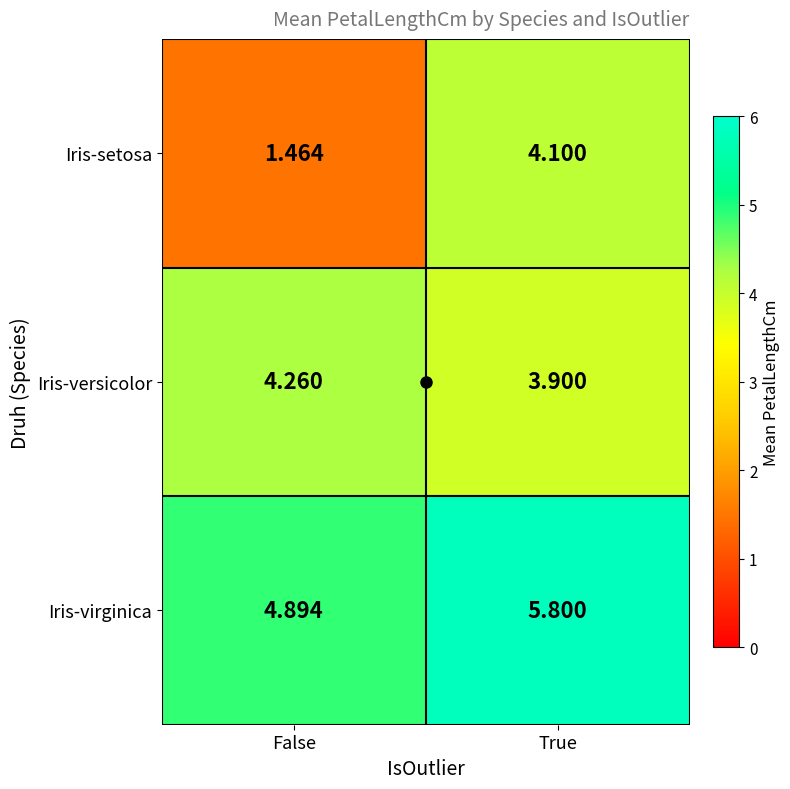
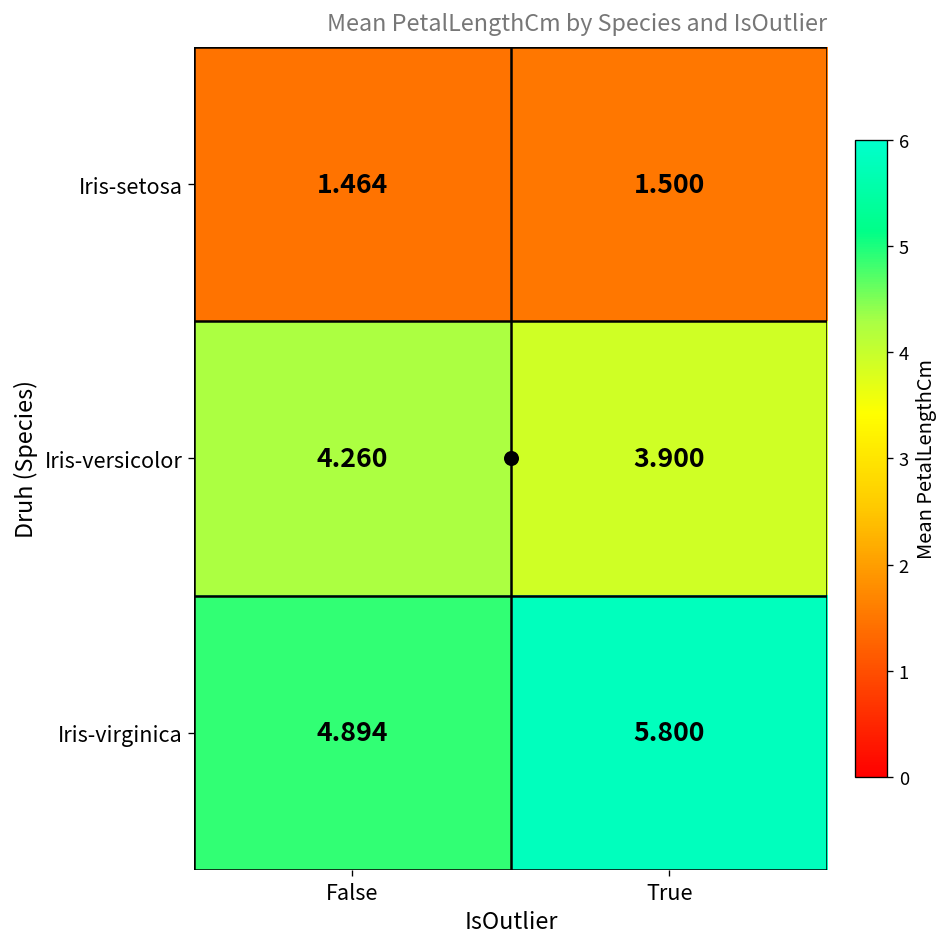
  {
    "Iris-setosa": {
      "False": 1.464,
-     "True": 4.100
+     "True": 1.500
    },
    "Iris-versicolor": {
      "False": 4.260,
      "True": 3.900
    },
    "Iris-virginica": {
      "False": 4.894,
      "True": 5.800
    }
  }
